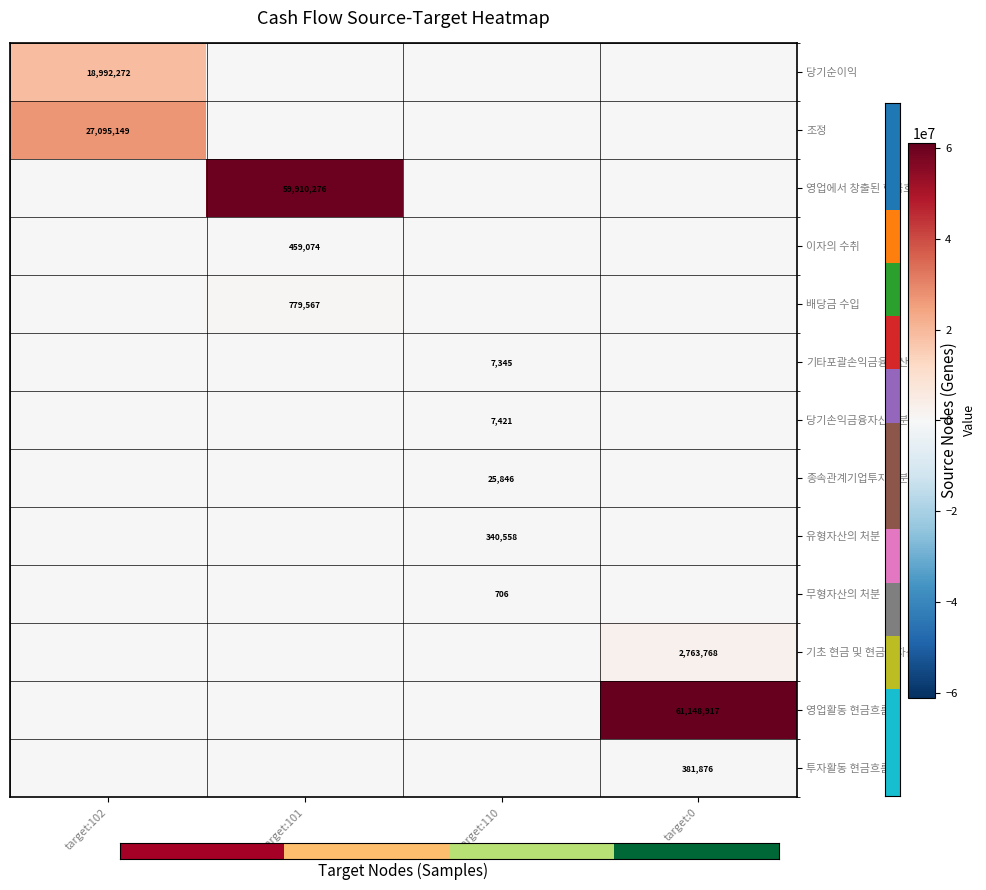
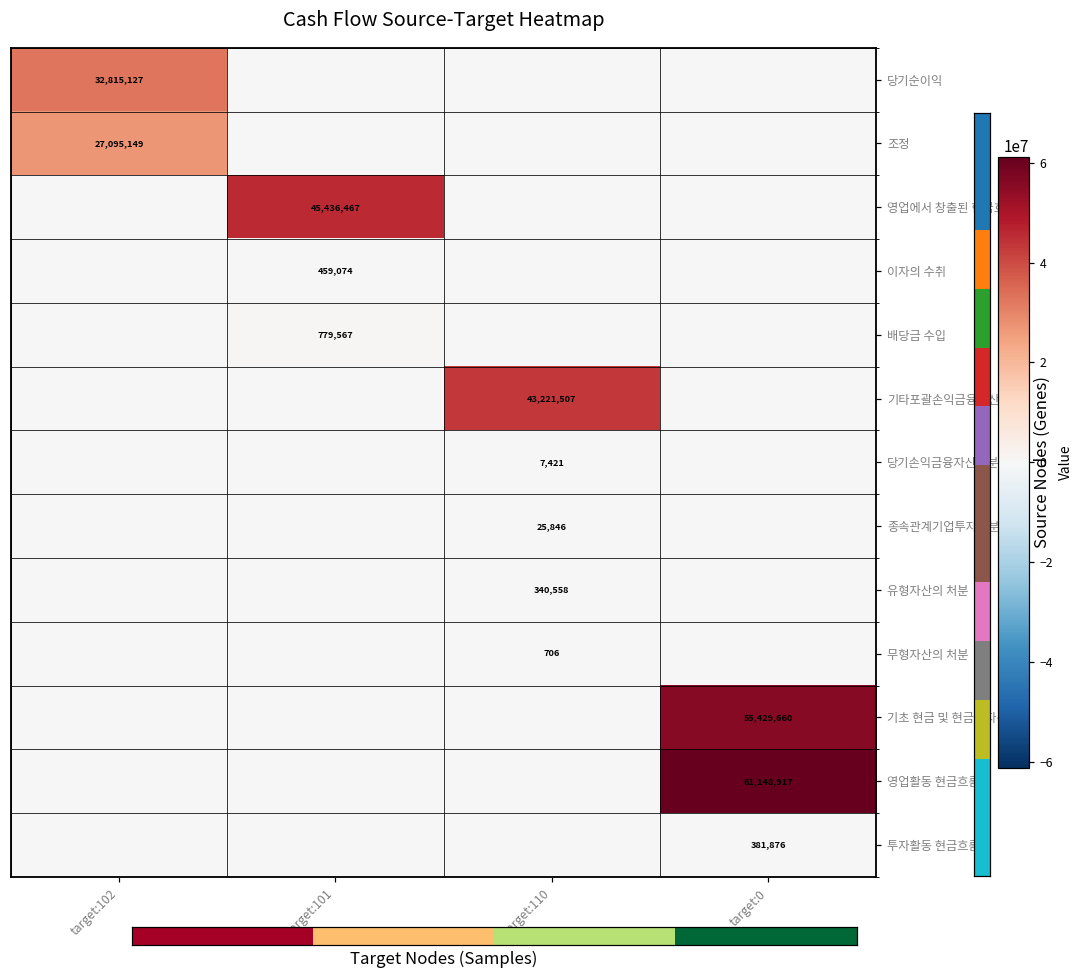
  {
    "Cash Flow Source-Target Heatmap": {
      "당기순이익": {
-       "target:102": "18,992,272"
+       "target:102": "32,815,127"
      },
      "조정": {
        "target:102": "27,095,149"
      },
      "영업에서 창출된 현금흐름": {
-       "target:101": "59,910,276"
+       "target:101": "45,436,467"
      },
      "이자의 수취": {
        "target:101": "459,074"
      },
      "배당금 수입": {
        "target:101": "779,567"
      },
      "기타포괄손익금융자산처분": {
-       "target:110": "7,345"
+       "target:110": "43,221,507"
      },
      "당기손익금융자산처분": {
        "target:110": "7,421"
      },
      "종속관계기업투자처분": {
        "target:110": "25,846"
      },
      "유형자산의 처분": {
        "target:110": "340,558"
      },
      "무형자산의 처분": {
        "target:110": "706"
      },
      "기초 현금 및 현금성자산": {
-       "target:0": "2,763,768"
+       "target:0": "55,429,660"
      },
      "영업활동 현금흐름": {
        "target:0": "61,148,917"
      },
      "투자활동 현금흐름": {
        "target:0": "381,876"
      }
    }
  }
